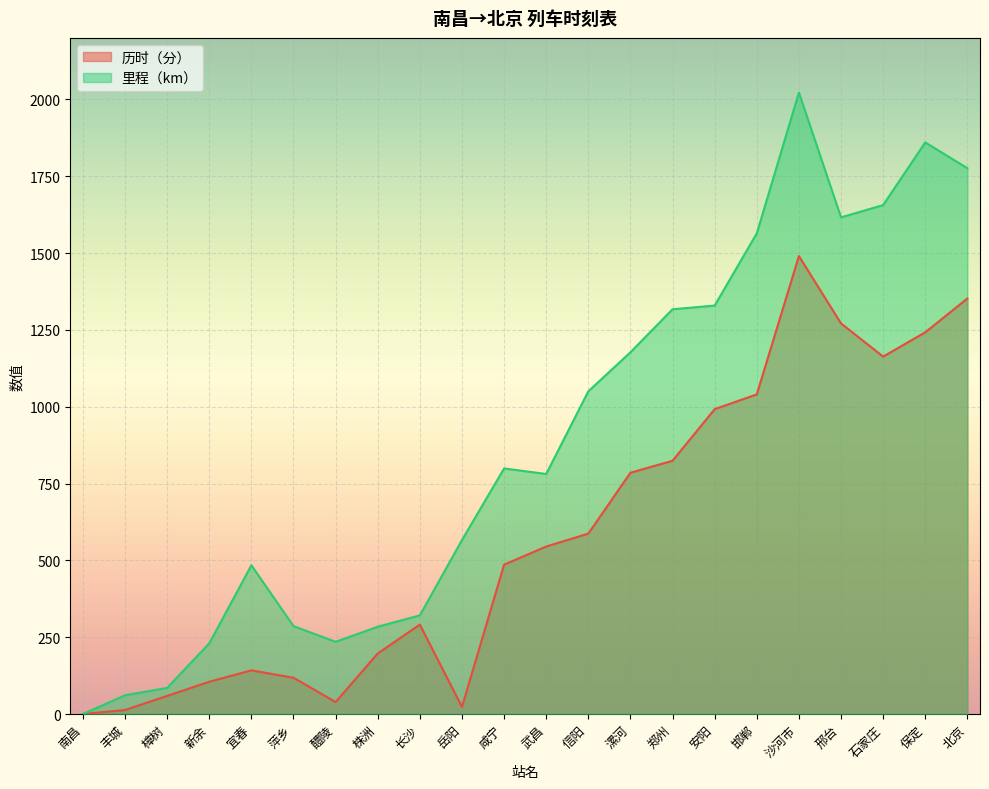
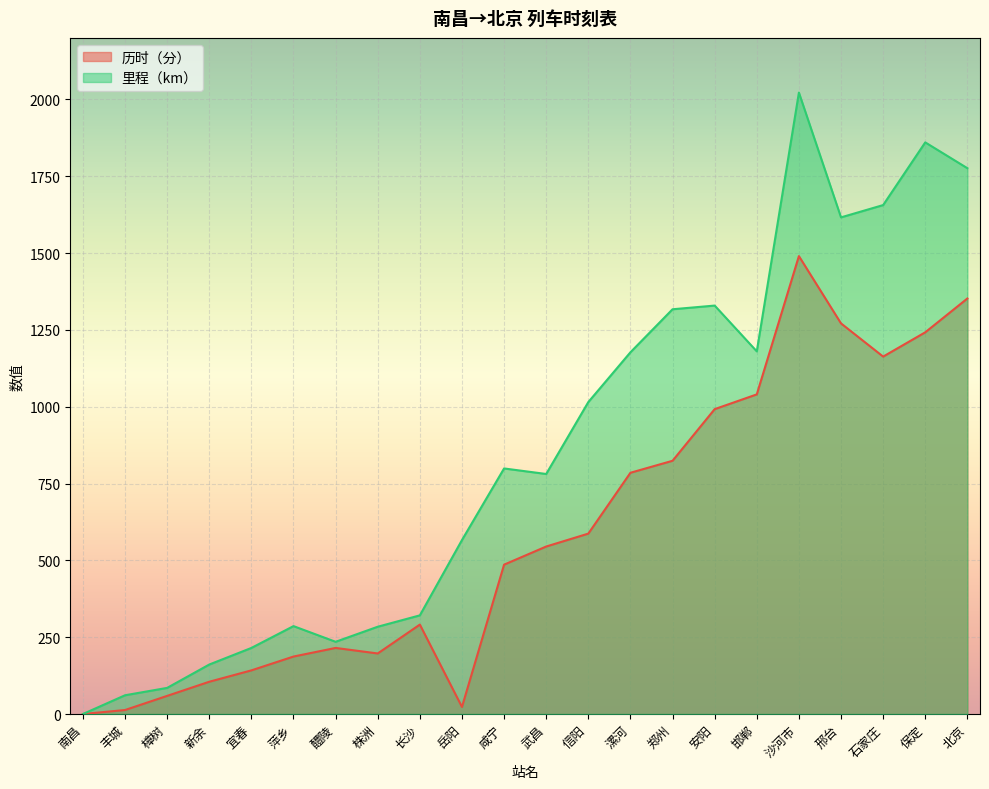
  {
    "历时（分）": {
      "丰城": 10,
      "樟树": 60,
      "新余": 110,
      "宜春": 140,
-     "萍乡": 120,
-     "醴陵": 40,
+     "萍乡": 190,
+     "醴陵": 220,
      "株洲": 200,
      "长沙": 290,
      "岳阳": 20,
      "咸宁": 490,
      "武昌": 550,
      "信阳": 590,
      "漯河": 790,
      "郑州": 820,
      "安阳": 990,
      "邯郸": 1040,
      "沙河市": 1490,
      "邢台": 1270,
      "石家庄": 1160,
      "保定": 1240,
      "北京": 1350
    },
    "里程（km）": {
      "丰城": 60,
      "樟树": 90,
-     "新余": 230,
-     "宜春": 480,
+     "新余": 160,
+     "宜春": 220,
      "萍乡": 290,
      "醴陵": 240,
      "株洲": 280,
      "长沙": 320,
      "岳阳": 570,
      "咸宁": 800,
      "武昌": 780,
-     "信阳": 1050,
+     "信阳": 1020,
      "漯河": 1180,
      "郑州": 1320,
      "安阳": 1330,
-     "邯郸": 1560,
+     "邯郸": 1180,
      "沙河市": 2020,
      "邢台": 1620,
      "石家庄": 1660,
      "保定": 1860,
      "北京": 1780
    }
  }
